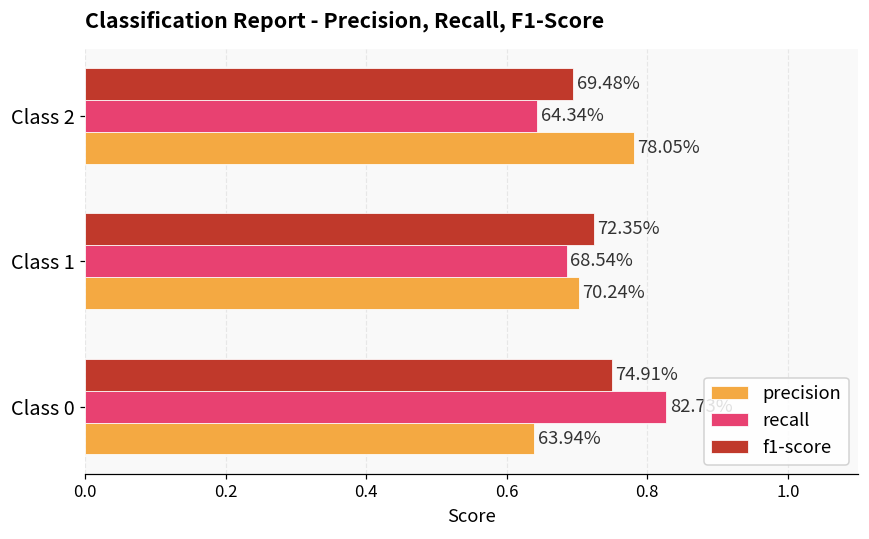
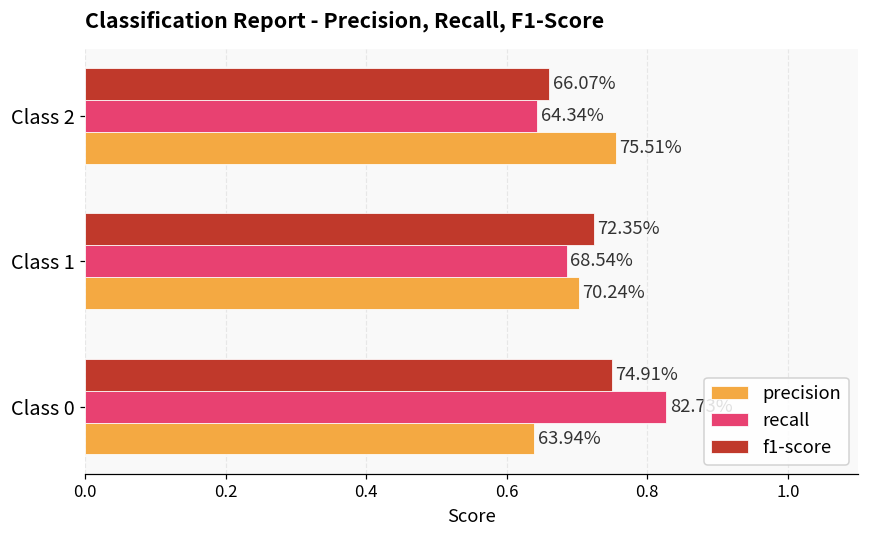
  {
    "precision": {
-     "Class 2": "78.05%",
+     "Class 2": "75.51%",
      "Class 1": "70.24%",
      "Class 0": "63.94%"
    },
    "recall": {
      "Class 2": "64.34%",
      "Class 1": "68.54%"
    },
    "f1-score": {
-     "Class 2": "69.48%",
+     "Class 2": "66.07%",
      "Class 1": "72.35%",
      "Class 0": "74.91%"
    }
  }
